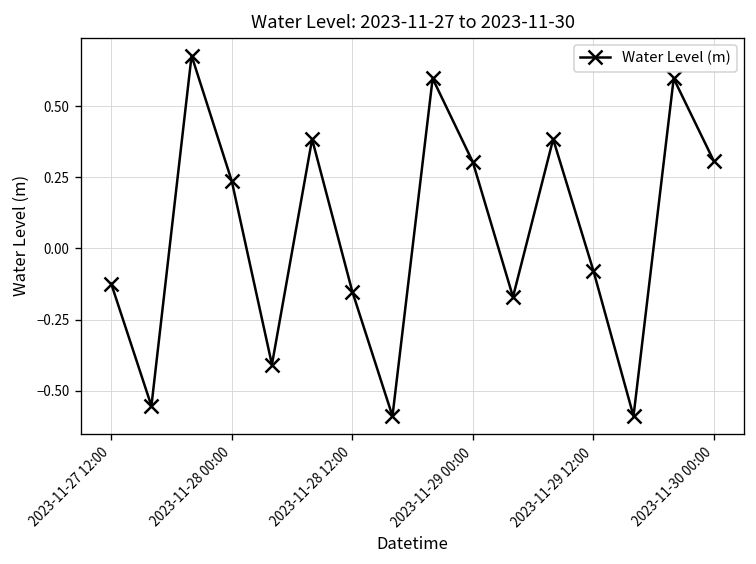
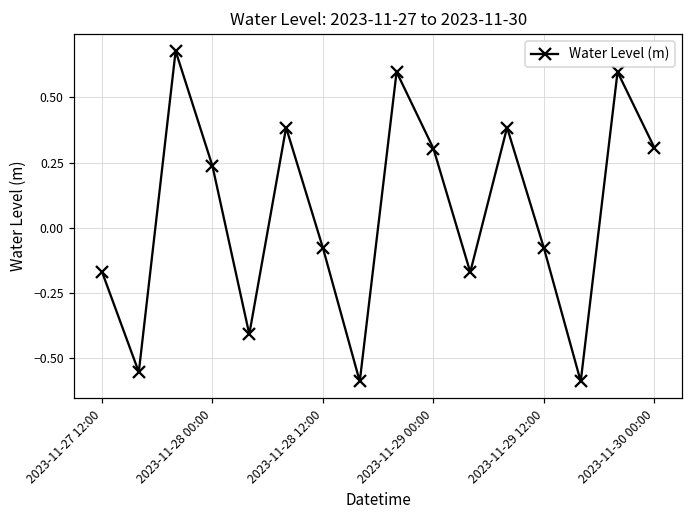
  {
-   "2023-11-27 12:00": -0.12,
+   "2023-11-27 12:00": -0.17,
    "2023-11-28 00:00": 0.24,
-   "2023-11-28 12:00": -0.15,
+   "2023-11-28 12:00": -0.08,
    "2023-11-29 00:00": 0.30,
    "2023-11-29 12:00": -0.08,
    "2023-11-30 00:00": 0.31
  }
